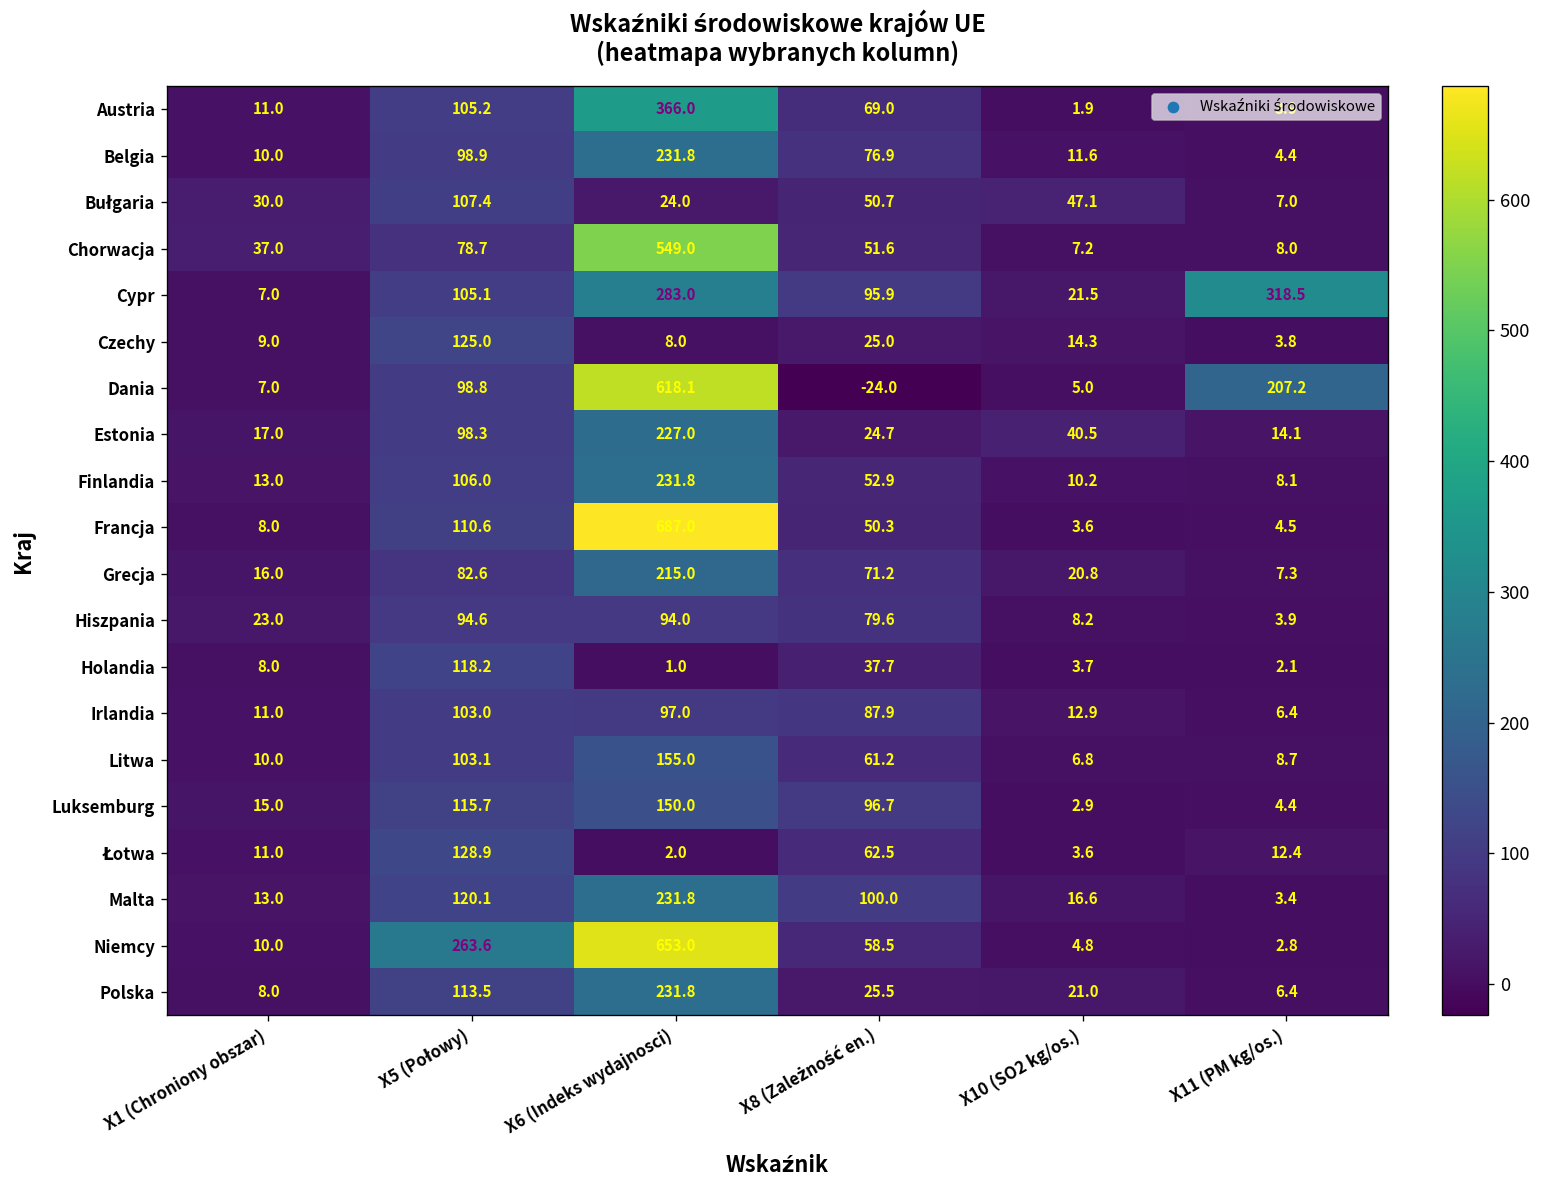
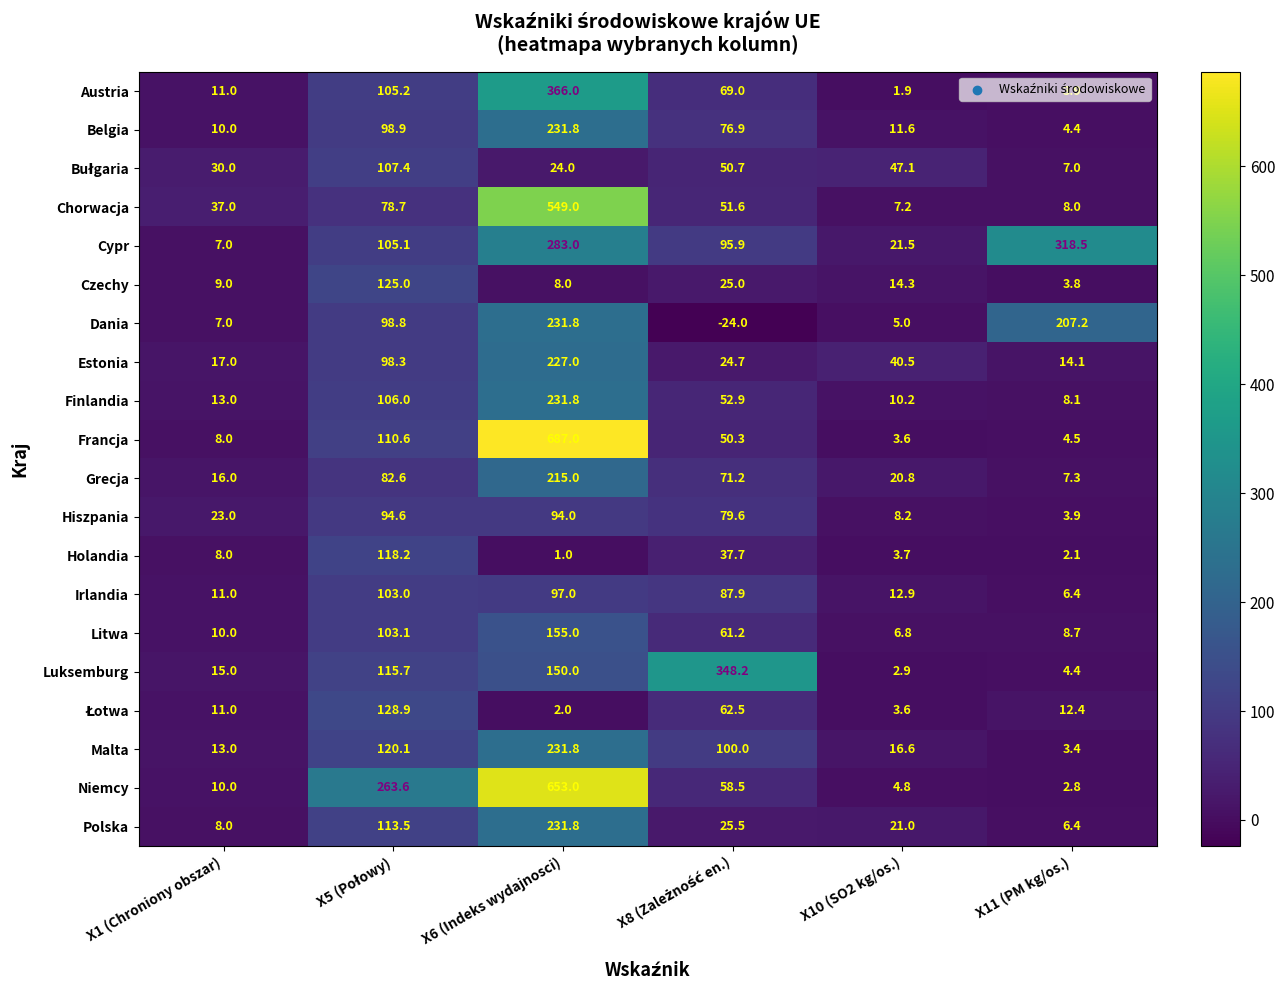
  {
    "Austria": {
      "X1 (Chroniony obszar)": 11.0,
      "X5 (Połowy)": 105.2,
      "X6 (Indeks wydajnosci)": 366.0,
      "X8 (Zależność en.)": 69.0,
      "X10 (SO2 kg/os.)": 1.9
    },
    "Belgia": {
      "X1 (Chroniony obszar)": 10.0,
      "X5 (Połowy)": 98.9,
      "X6 (Indeks wydajnosci)": 231.8,
      "X8 (Zależność en.)": 76.9,
      "X10 (SO2 kg/os.)": 11.6,
      "X11 (PM kg/os.)": 4.4
    },
    "Bułgaria": {
      "X1 (Chroniony obszar)": 30.0,
      "X5 (Połowy)": 107.4,
      "X6 (Indeks wydajnosci)": 24.0,
      "X8 (Zależność en.)": 50.7,
      "X10 (SO2 kg/os.)": 47.1,
      "X11 (PM kg/os.)": 7.0
    },
    "Chorwacja": {
      "X1 (Chroniony obszar)": 37.0,
      "X5 (Połowy)": 78.7,
      "X6 (Indeks wydajnosci)": 549.0,
      "X8 (Zależność en.)": 51.6,
      "X10 (SO2 kg/os.)": 7.2,
      "X11 (PM kg/os.)": 8.0
    },
    "Cypr": {
      "X1 (Chroniony obszar)": 7.0,
      "X5 (Połowy)": 105.1,
      "X6 (Indeks wydajnosci)": 283.0,
      "X8 (Zależność en.)": 95.9,
      "X10 (SO2 kg/os.)": 21.5,
      "X11 (PM kg/os.)": 318.5
    },
    "Czechy": {
      "X1 (Chroniony obszar)": 9.0,
      "X5 (Połowy)": 125.0,
      "X6 (Indeks wydajnosci)": 8.0,
      "X8 (Zależność en.)": 25.0,
      "X10 (SO2 kg/os.)": 14.3,
      "X11 (PM kg/os.)": 3.8
    },
    "Dania": {
      "X1 (Chroniony obszar)": 7.0,
      "X5 (Połowy)": 98.8,
-     "X6 (Indeks wydajnosci)": 618.1,
+     "X6 (Indeks wydajnosci)": 231.8,
      "X8 (Zależność en.)": -24.0,
      "X10 (SO2 kg/os.)": 5.0,
      "X11 (PM kg/os.)": 207.2
    },
    "Estonia": {
      "X1 (Chroniony obszar)": 17.0,
      "X5 (Połowy)": 98.3,
      "X6 (Indeks wydajnosci)": 227.0,
      "X8 (Zależność en.)": 24.7,
      "X10 (SO2 kg/os.)": 40.5,
      "X11 (PM kg/os.)": 14.1
    },
    "Finlandia": {
      "X1 (Chroniony obszar)": 13.0,
      "X5 (Połowy)": 106.0,
      "X6 (Indeks wydajnosci)": 231.8,
      "X8 (Zależność en.)": 52.9,
      "X10 (SO2 kg/os.)": 10.2,
      "X11 (PM kg/os.)": 8.1
    },
    "Francja": {
      "X1 (Chroniony obszar)": 8.0,
      "X5 (Połowy)": 110.6,
      "X8 (Zależność en.)": 50.3,
      "X10 (SO2 kg/os.)": 3.6,
      "X11 (PM kg/os.)": 4.5
    },
    "Grecja": {
      "X1 (Chroniony obszar)": 16.0,
      "X5 (Połowy)": 82.6,
      "X6 (Indeks wydajnosci)": 215.0,
      "X8 (Zależność en.)": 71.2,
      "X10 (SO2 kg/os.)": 20.8,
      "X11 (PM kg/os.)": 7.3
    },
    "Hiszpania": {
      "X1 (Chroniony obszar)": 23.0,
      "X5 (Połowy)": 94.6,
      "X6 (Indeks wydajnosci)": 94.0,
      "X8 (Zależność en.)": 79.6,
      "X10 (SO2 kg/os.)": 8.2,
      "X11 (PM kg/os.)": 3.9
    },
    "Holandia": {
      "X1 (Chroniony obszar)": 8.0,
      "X5 (Połowy)": 118.2,
      "X6 (Indeks wydajnosci)": 1.0,
      "X8 (Zależność en.)": 37.7,
      "X10 (SO2 kg/os.)": 3.7,
      "X11 (PM kg/os.)": 2.1
    },
    "Irlandia": {
      "X1 (Chroniony obszar)": 11.0,
      "X5 (Połowy)": 103.0,
      "X6 (Indeks wydajnosci)": 97.0,
      "X8 (Zależność en.)": 87.9,
      "X10 (SO2 kg/os.)": 12.9,
      "X11 (PM kg/os.)": 6.4
    },
    "Litwa": {
      "X1 (Chroniony obszar)": 10.0,
      "X5 (Połowy)": 103.1,
      "X6 (Indeks wydajnosci)": 155.0,
      "X8 (Zależność en.)": 61.2,
      "X10 (SO2 kg/os.)": 6.8,
      "X11 (PM kg/os.)": 8.7
    },
    "Luksemburg": {
      "X1 (Chroniony obszar)": 15.0,
      "X5 (Połowy)": 115.7,
      "X6 (Indeks wydajnosci)": 150.0,
-     "X8 (Zależność en.)": 96.7,
+     "X8 (Zależność en.)": 348.2,
      "X10 (SO2 kg/os.)": 2.9,
      "X11 (PM kg/os.)": 4.4
    },
    "Łotwa": {
      "X1 (Chroniony obszar)": 11.0,
      "X5 (Połowy)": 128.9,
      "X6 (Indeks wydajnosci)": 2.0,
      "X8 (Zależność en.)": 62.5,
      "X10 (SO2 kg/os.)": 3.6,
      "X11 (PM kg/os.)": 12.4
    },
    "Malta": {
      "X1 (Chroniony obszar)": 13.0,
      "X5 (Połowy)": 120.1,
      "X6 (Indeks wydajnosci)": 231.8,
      "X8 (Zależność en.)": 100.0,
      "X10 (SO2 kg/os.)": 16.6,
      "X11 (PM kg/os.)": 3.4
    },
    "Niemcy": {
      "X1 (Chroniony obszar)": 10.0,
      "X5 (Połowy)": 263.6,
      "X8 (Zależność en.)": 58.5,
      "X10 (SO2 kg/os.)": 4.8,
      "X11 (PM kg/os.)": 2.8
    },
    "Polska": {
      "X1 (Chroniony obszar)": 8.0,
      "X5 (Połowy)": 113.5,
      "X6 (Indeks wydajnosci)": 231.8,
      "X8 (Zależność en.)": 25.5,
      "X10 (SO2 kg/os.)": 21.0,
      "X11 (PM kg/os.)": 6.4
    }
  }
